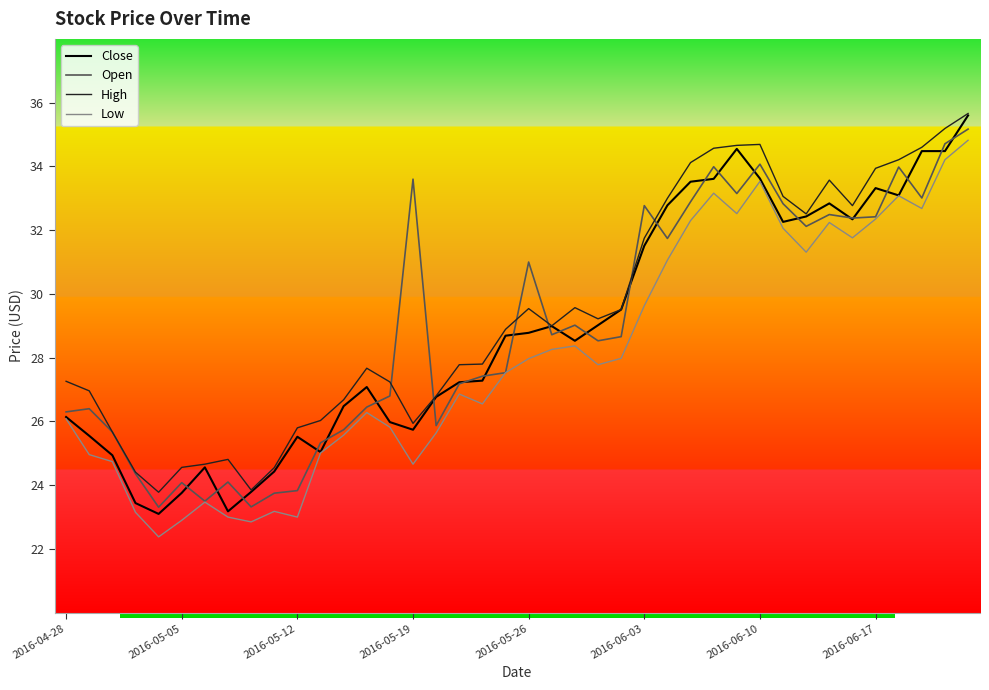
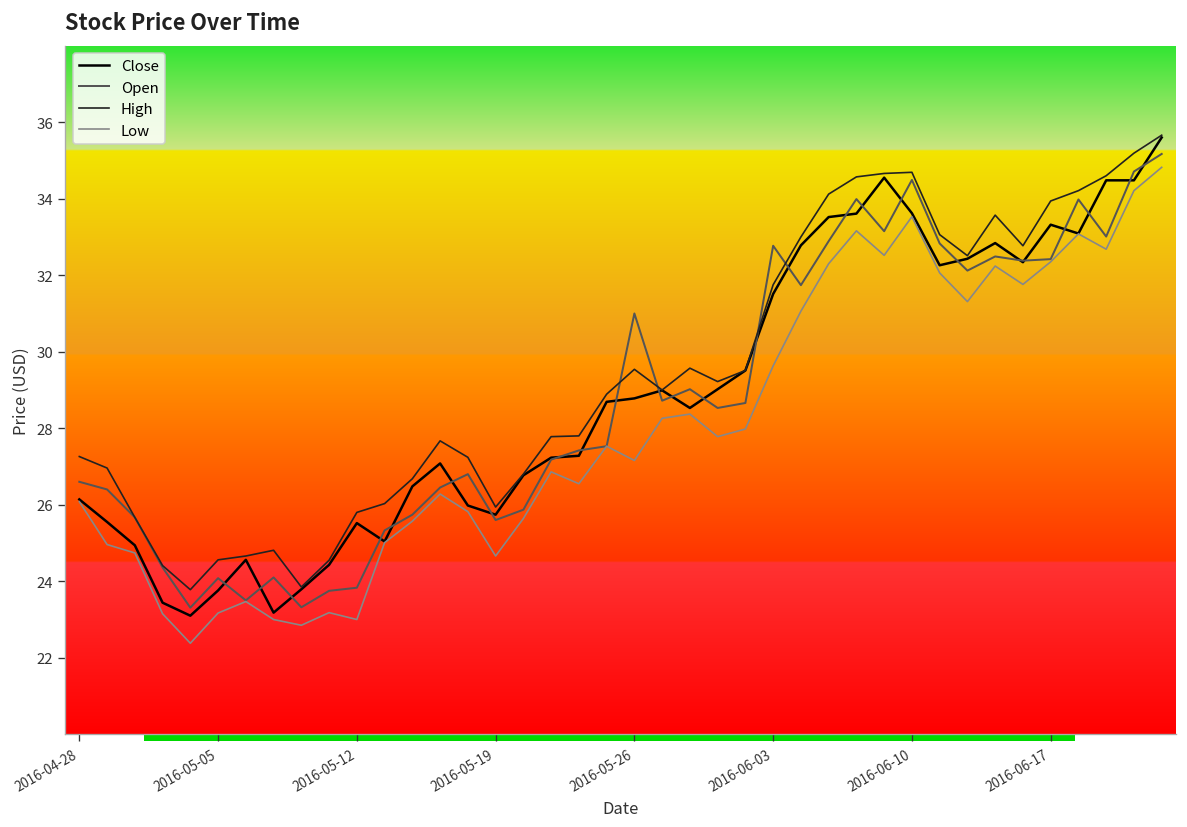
  {
    "Open": {
-     "2016-04-28": 26.3,
+     "2016-04-28": 26.6,
      "2016-05-05": 24.1,
      "2016-05-12": 23.8,
-     "2016-05-19": 33.6,
+     "2016-05-19": 25.6,
      "2016-05-26": 31.0,
      "2016-06-03": 32.8,
-     "2016-06-10": 34.1
+     "2016-06-10": 34.5
    },
    "Low": {
-     "2016-05-05": 22.9,
+     "2016-05-05": 23.2,
      "2016-05-12": 23.0,
      "2016-05-19": 24.7,
-     "2016-05-26": 28.0,
+     "2016-05-26": 27.2,
      "2016-06-03": 29.6,
      "2016-06-10": 33.5
    }
  }
